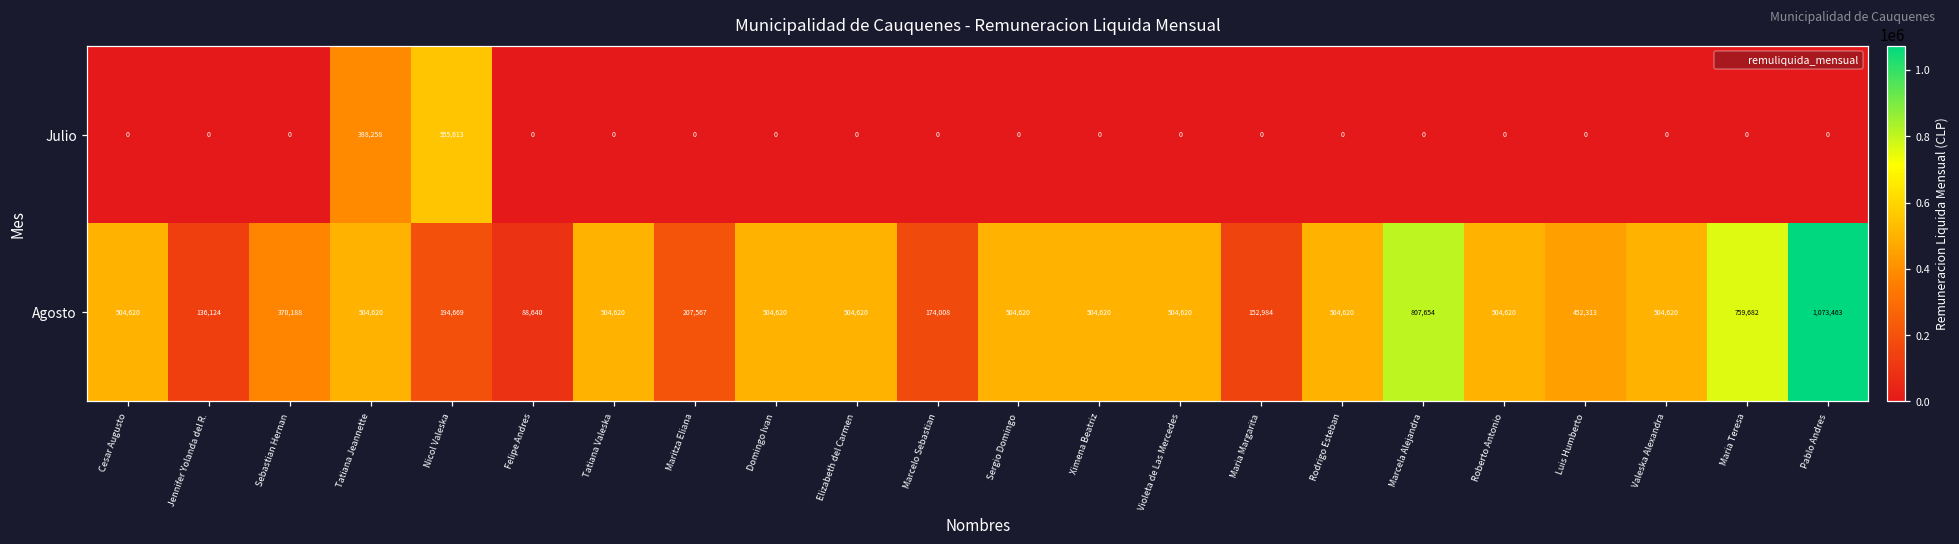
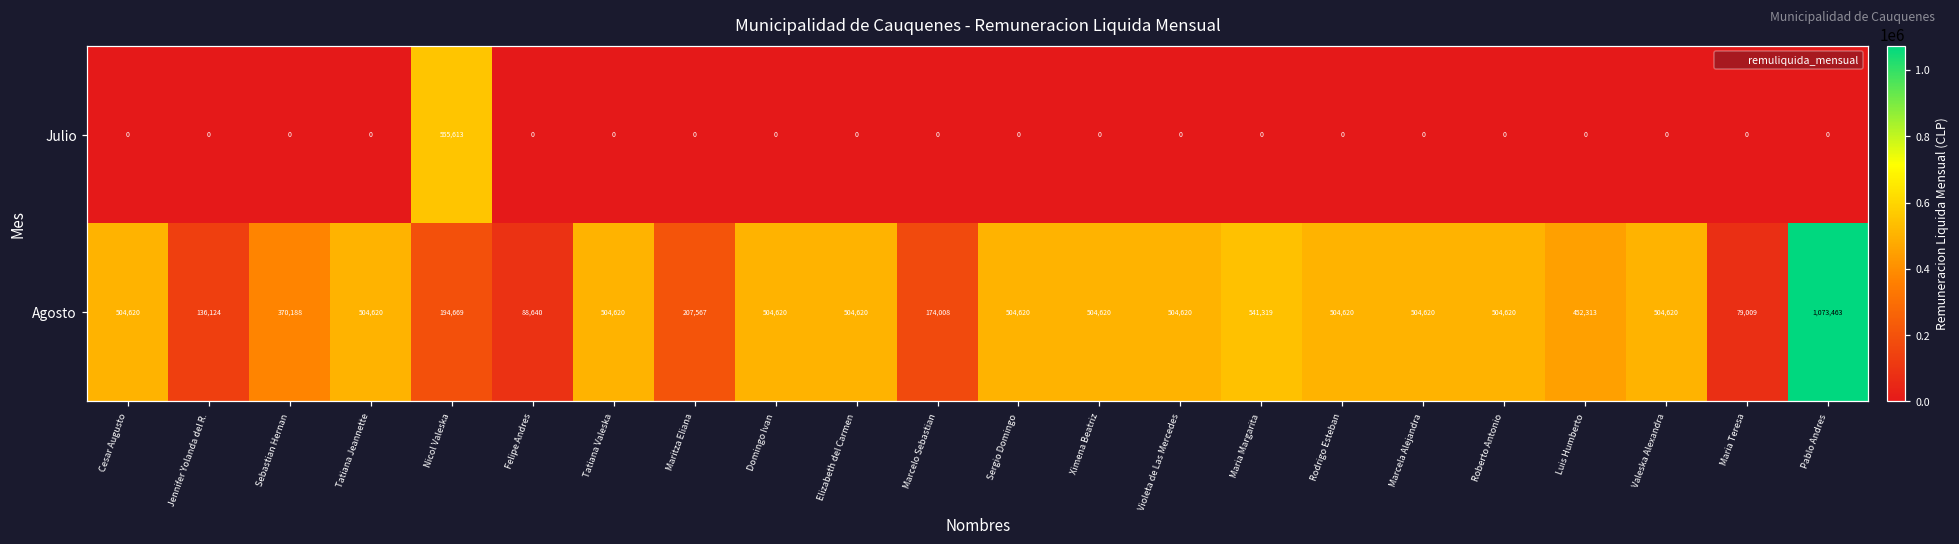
  {
    "Julio": {
      "Cesar Augusto": "0",
      "Jennifer Yolanda del R.": "0",
      "Sebastian Hernan": "0",
-     "Tatiana Jeannette": "388,258",
+     "Tatiana Jeannette": "0",
      "Nicol Valeska": "555,613",
      "Felipe Andres": "0",
      "Tatiana Valeska": "0",
      "Maritza Eliana": "0",
      "Domingo Ivan": "0",
      "Elizabeth del Carmen": "0",
      "Marcelo Sebastian": "0",
      "Sergio Domingo": "0",
      "Ximena Beatriz": "0",
      "Violeta de Las Mercedes": "0",
      "Maria Margarita": "0",
      "Rodrigo Esteban": "0",
      "Marcela Alejandra": "0",
      "Roberto Antonio": "0",
      "Luis Humberto": "0",
      "Valeska Alexandra": "0",
      "Maria Teresa": "0",
      "Pablo Andres": "0"
    },
    "Agosto": {
      "Cesar Augusto": "504,620",
      "Jennifer Yolanda del R.": "136,124",
      "Sebastian Hernan": "370,188",
      "Tatiana Jeannette": "504,620",
      "Nicol Valeska": "194,669",
      "Felipe Andres": "88,640",
      "Tatiana Valeska": "504,620",
      "Maritza Eliana": "207,567",
      "Domingo Ivan": "504,620",
      "Elizabeth del Carmen": "504,620",
      "Marcelo Sebastian": "174,008",
      "Sergio Domingo": "504,620",
      "Ximena Beatriz": "504,620",
      "Violeta de Las Mercedes": "504,620",
-     "Maria Margarita": "152,984",
+     "Maria Margarita": "541,319",
      "Rodrigo Esteban": "504,620",
-     "Marcela Alejandra": "807,654",
+     "Marcela Alejandra": "504,620",
      "Roberto Antonio": "504,620",
      "Luis Humberto": "452,313",
      "Valeska Alexandra": "504,620",
-     "Maria Teresa": "759,682",
+     "Maria Teresa": "79,009",
      "Pablo Andres": "1,073,463"
    }
  }
